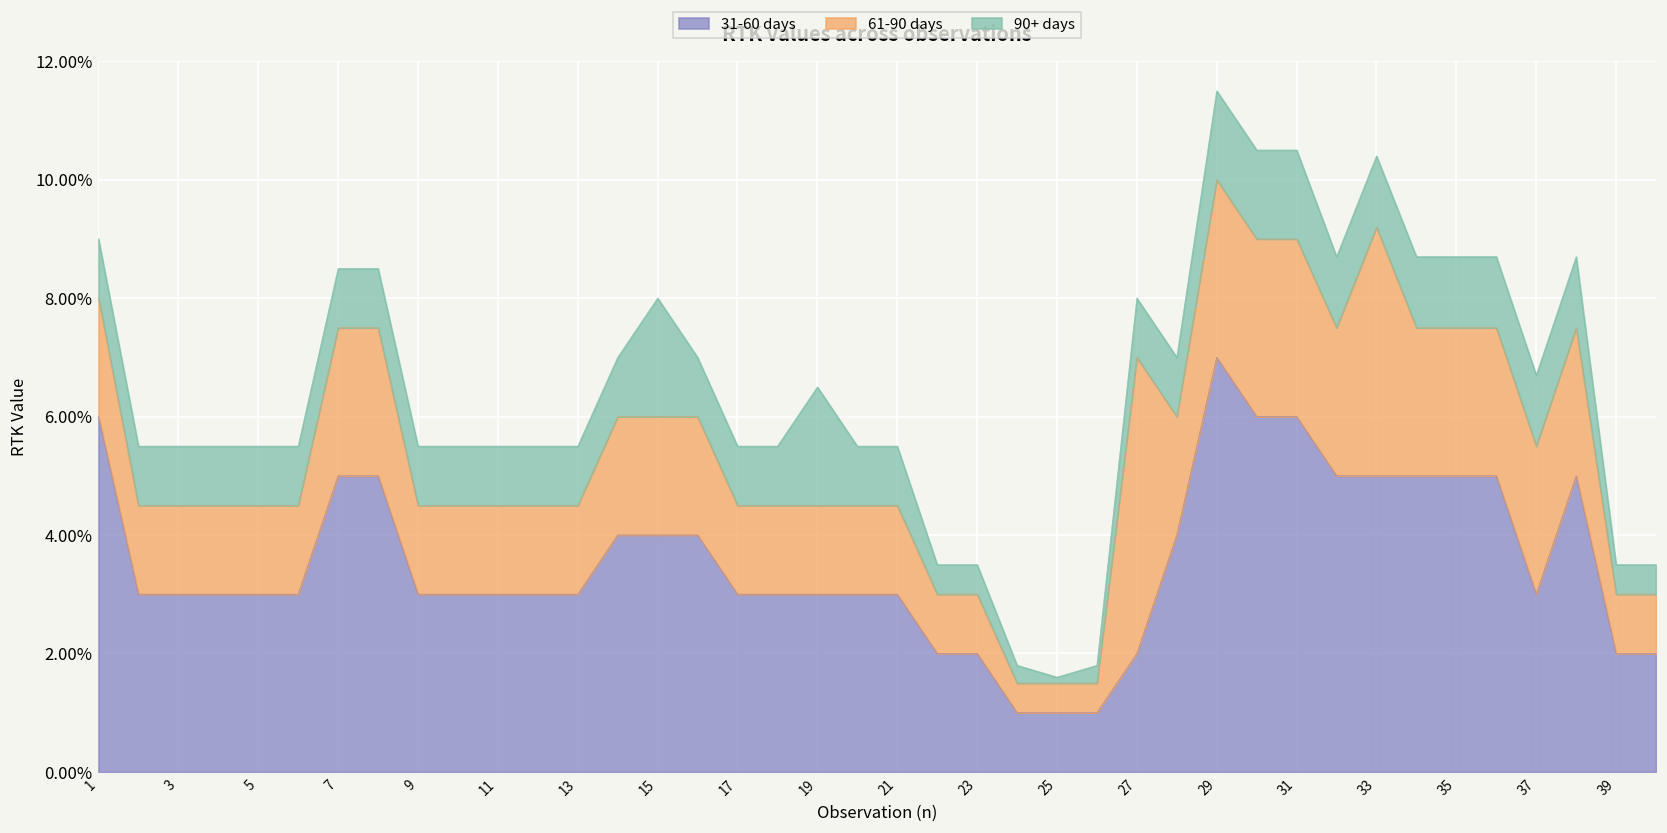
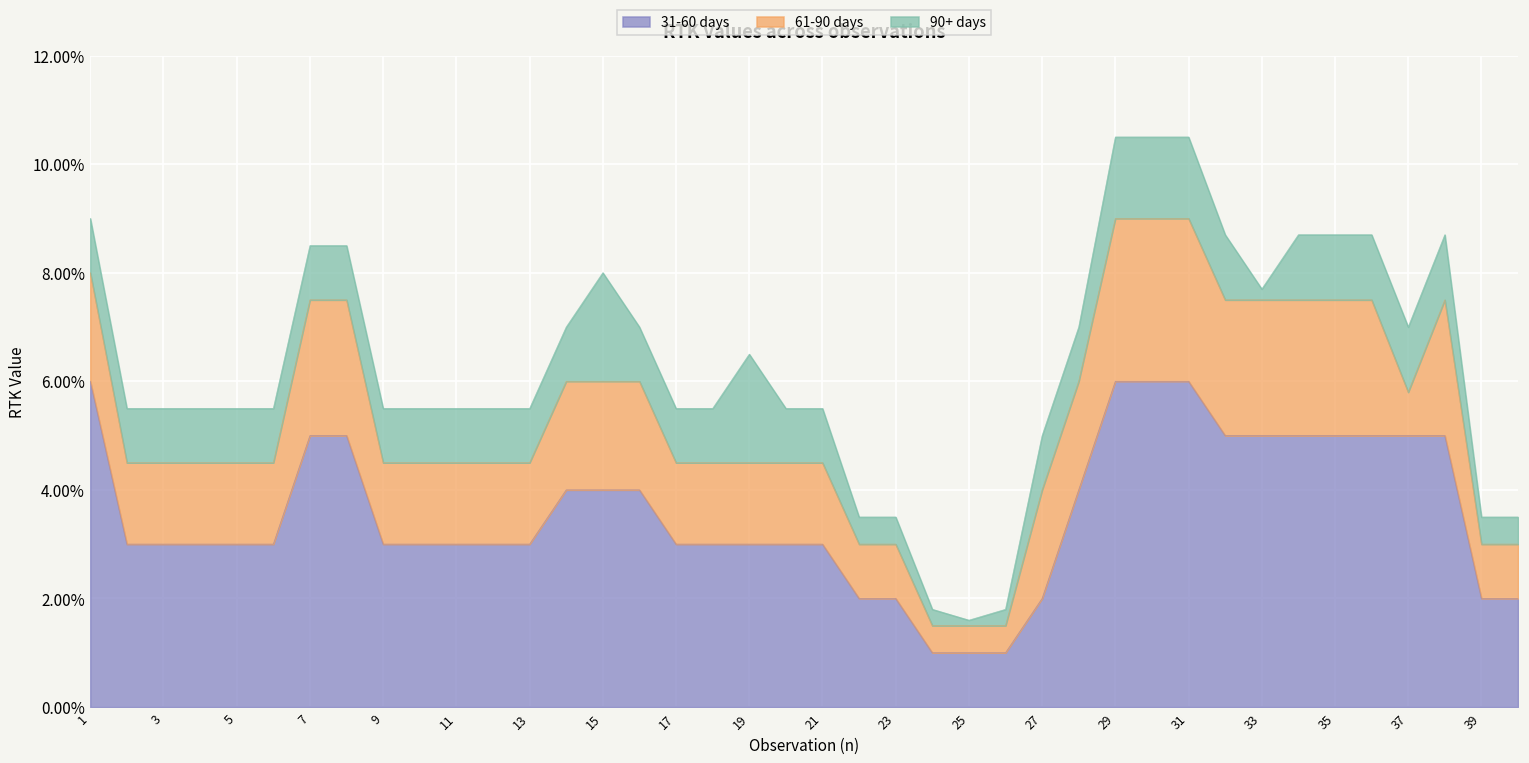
  {
    "31-60 days": {
      "1": "6.0%",
      "3": "3.0%",
      "5": "3.0%",
      "7": "5.0%",
      "9": "3.0%",
      "11": "3.0%",
      "13": "3.0%",
      "15": "4.0%",
      "17": "3.0%",
      "19": "3.0%",
      "21": "3.0%",
      "23": "2.0%",
      "25": "1.0%",
      "27": "2.0%",
-     "29": "7.0%",
+     "29": "6.0%",
      "31": "6.0%",
      "33": "5.0%",
      "35": "5.0%",
-     "37": "3.0%",
+     "37": "5.0%",
      "39": "2.0%"
    },
    "61-90 days": {
      "1": "2.0%",
      "3": "1.5%",
      "5": "1.5%",
      "7": "2.5%",
      "9": "1.5%",
      "11": "1.5%",
      "13": "1.5%",
      "15": "2.0%",
      "17": "1.5%",
      "19": "1.5%",
      "21": "1.5%",
      "23": "1.0%",
      "25": "0.5%",
-     "27": "5.0%",
+     "27": "2.0%",
      "29": "3.0%",
      "31": "3.0%",
-     "33": "4.2%",
+     "33": "2.5%",
      "35": "2.5%",
-     "37": "2.5%",
+     "37": "0.8%",
      "39": "1.0%"
    },
    "90+ days": {
      "1": "1.0%",
      "3": "1.0%",
      "5": "1.0%",
      "7": "1.0%",
      "9": "1.0%",
      "11": "1.0%",
      "13": "1.0%",
      "15": "2.0%",
      "17": "1.0%",
      "19": "2.0%",
      "21": "1.0%",
      "23": "0.5%",
      "25": "0.1%",
      "27": "1.0%",
      "29": "1.5%",
      "31": "1.5%",
-     "33": "1.2%",
+     "33": "0.2%",
      "35": "1.2%",
      "37": "1.2%",
      "39": "0.5%"
    }
  }
